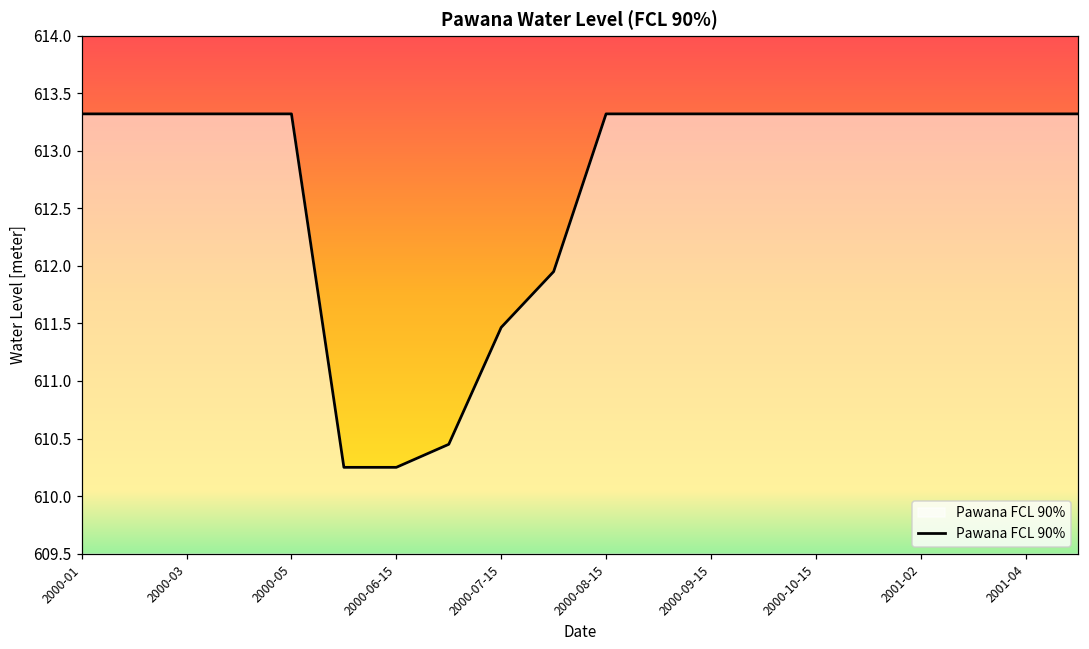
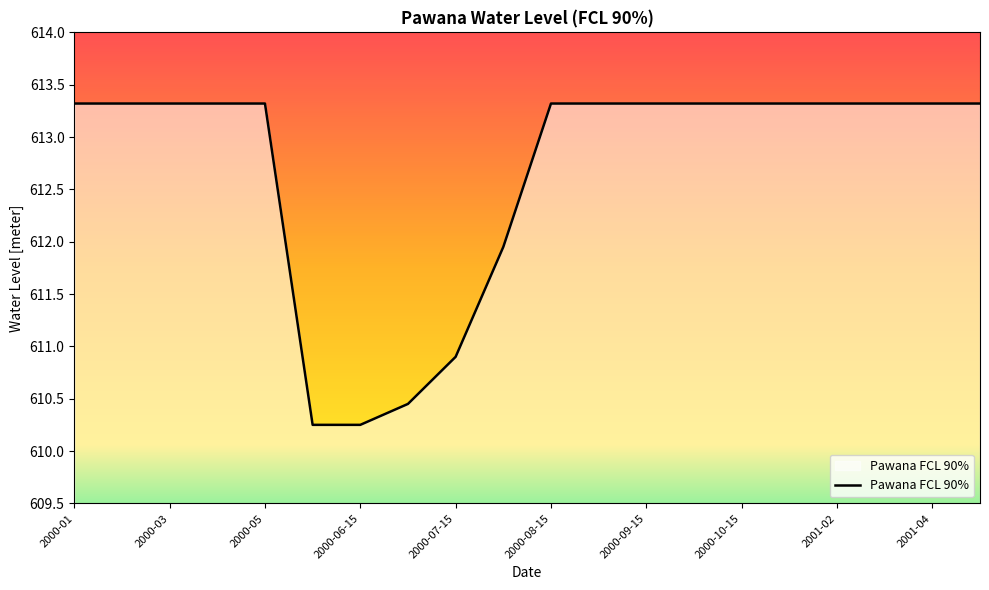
  {
    "2000-01": 613.32,
    "2000-03": 613.32,
    "2000-05": 613.32,
    "2000-06-15": 610.25,
-   "2000-07-15": 611.47,
+   "2000-07-15": 610.90,
    "2000-08-15": 613.32,
    "2000-09-15": 613.32,
    "2000-10-15": 613.32,
    "2001-02": 613.32,
    "2001-04": 613.32
  }
